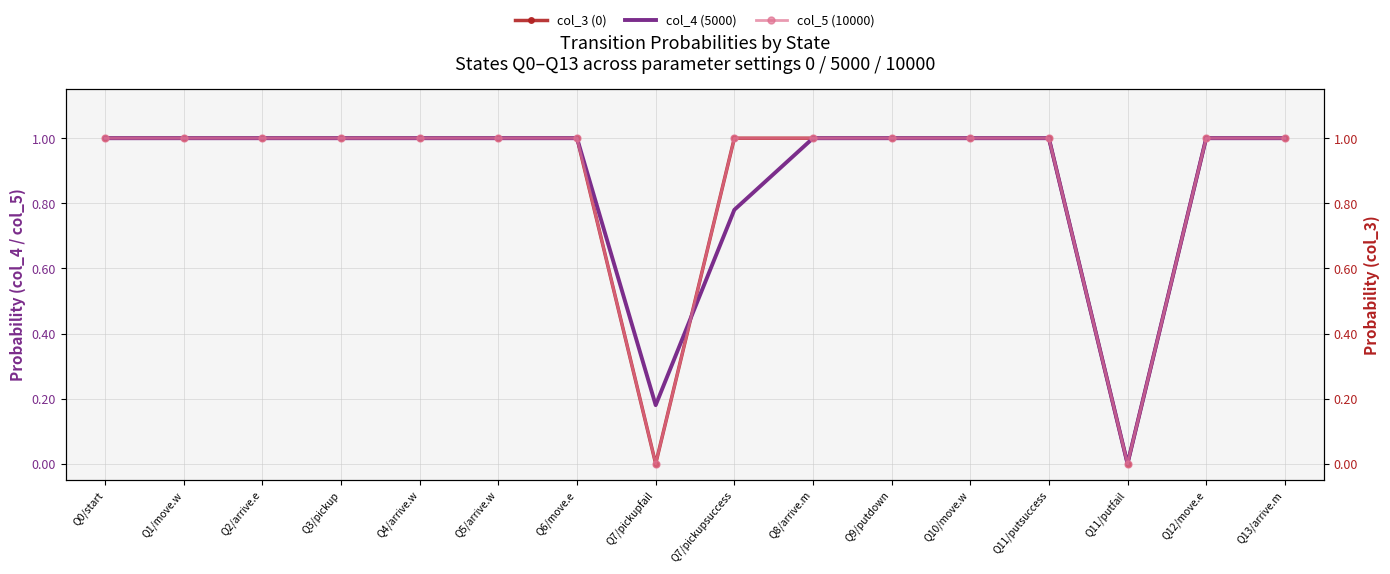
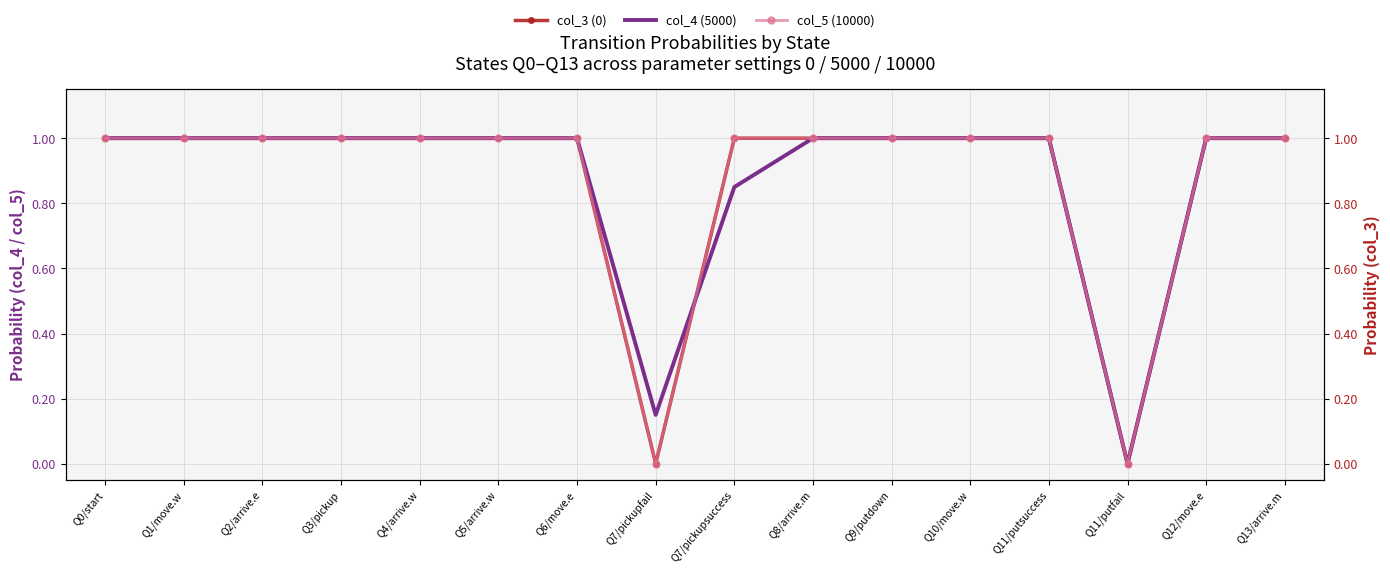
  {
    "col_5 (10000)": {
      "Q7/pickupfail": 0.00,
      "Q7/pickupsuccess": 1.00
    },
    "col_4 (5000)": {
-     "Q7/pickupfail": 0.18,
-     "Q7/pickupsuccess": 0.78
+     "Q7/pickupfail": 0.15,
+     "Q7/pickupsuccess": 0.85
    }
  }
